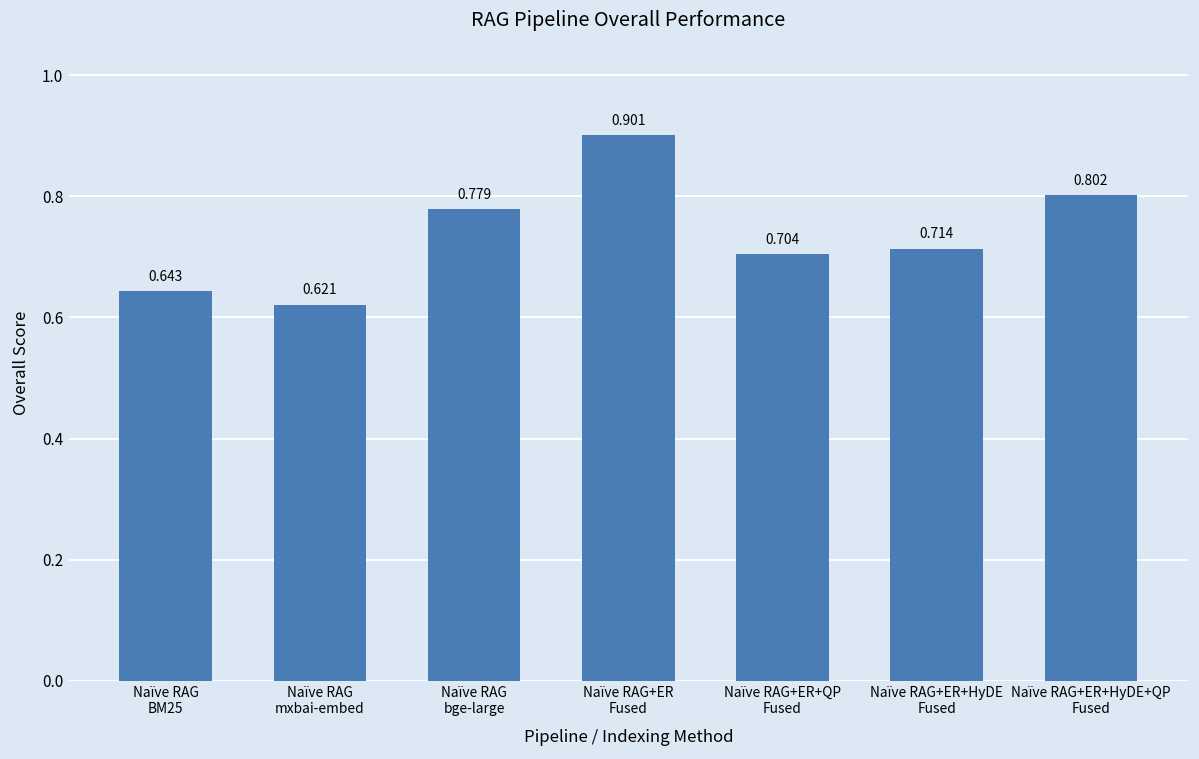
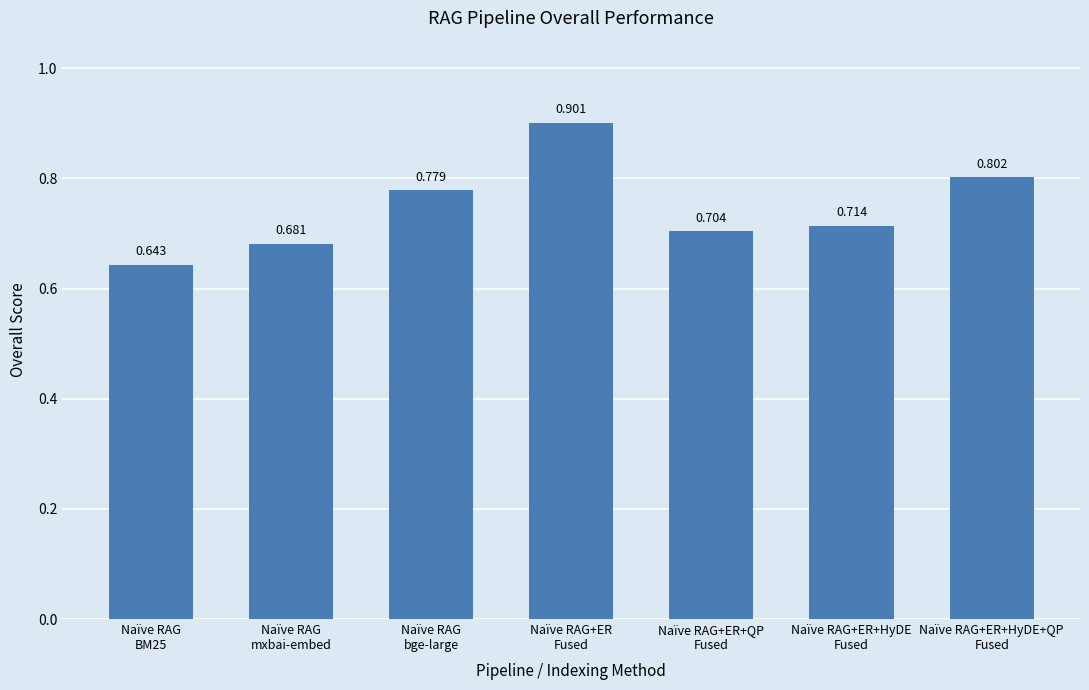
  {
    "Naïve RAG BM25": 0.643,
-   "Naïve RAG mxbai-embed": 0.621,
+   "Naïve RAG mxbai-embed": 0.681,
    "Naïve RAG bge-large": 0.779,
    "Naïve RAG+ER Fused": 0.901,
    "Naïve RAG+ER+QP Fused": 0.704,
    "Naïve RAG+ER+HyDE Fused": 0.714,
    "Naïve RAG+ER+HyDE+QP Fused": 0.802
  }
